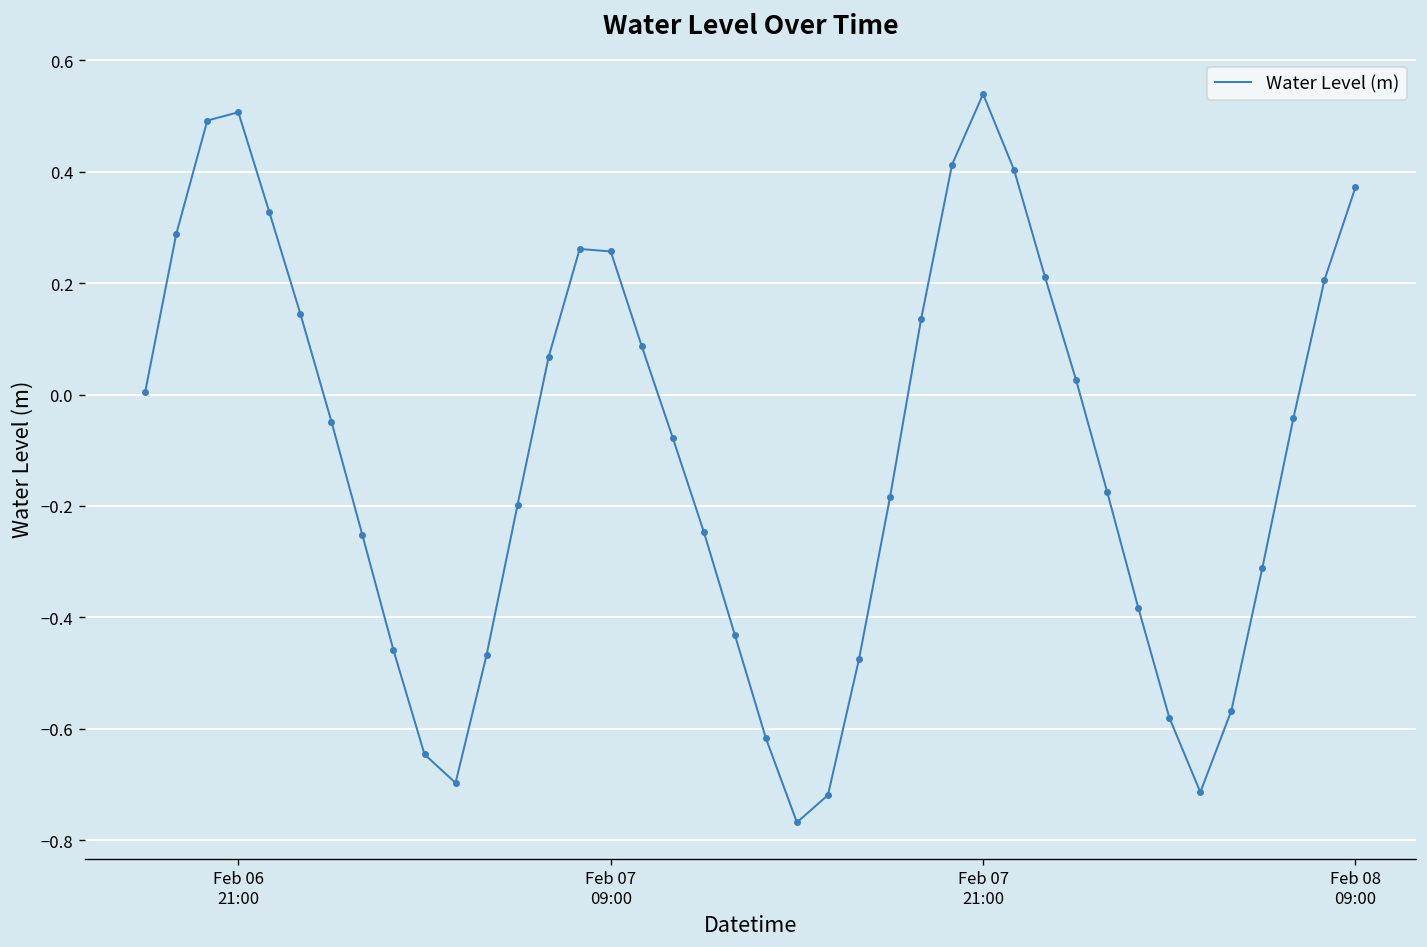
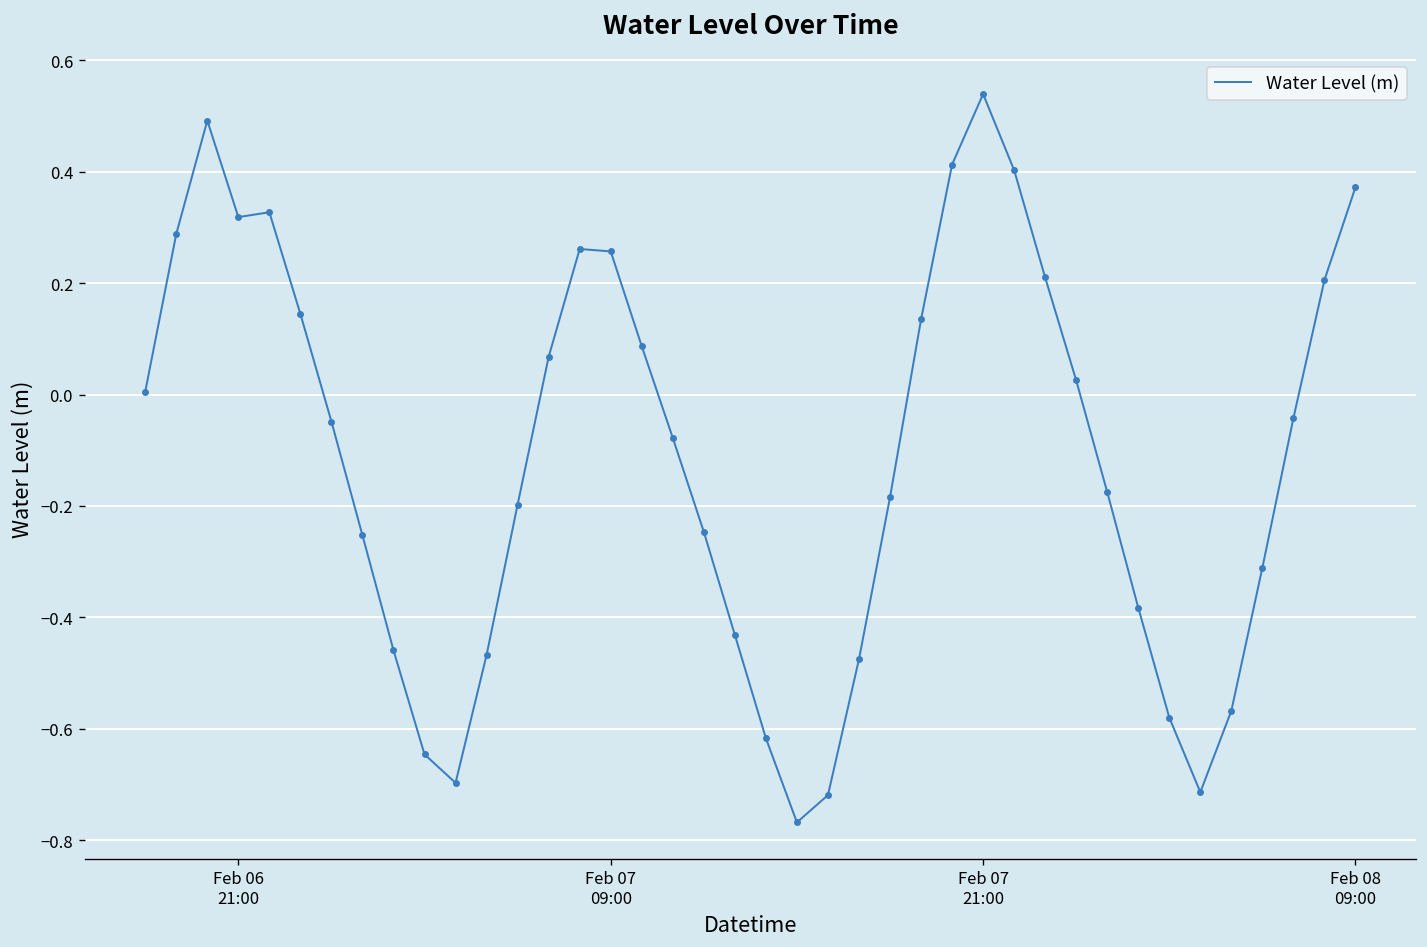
  {
-   "Feb 06 21:00": 0.51,
+   "Feb 06 21:00": 0.32,
    "Feb 07 09:00": 0.26,
    "Feb 07 21:00": 0.54,
    "Feb 08 09:00": 0.37
  }
